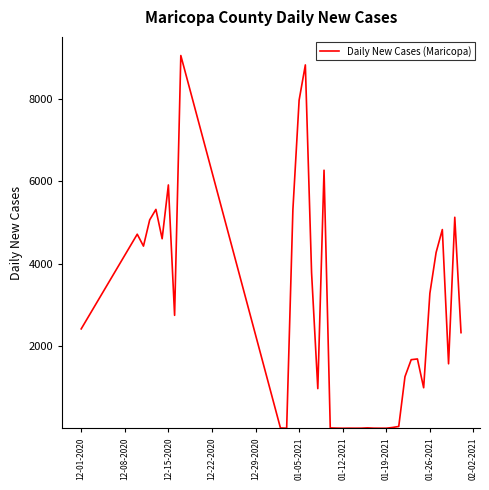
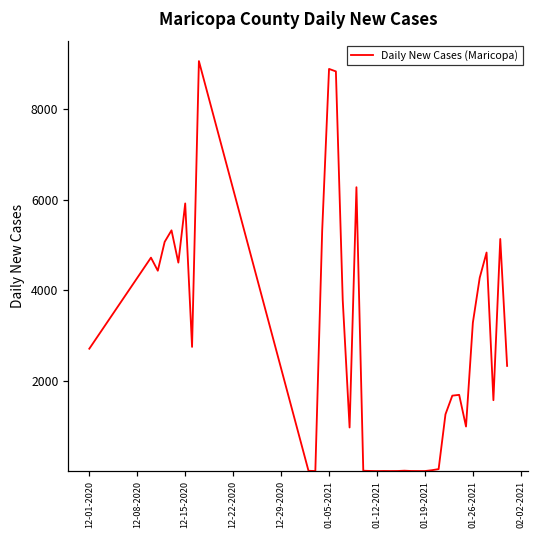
  {
-   "12-01-2020": 2400,
+   "12-01-2020": 2700,
    "12-15-2020": 5900,
-   "01-05-2021": 8000,
+   "01-05-2021": 8900,
    "01-12-2021": 0,
    "01-19-2021": 0,
    "01-26-2021": 3300
  }
